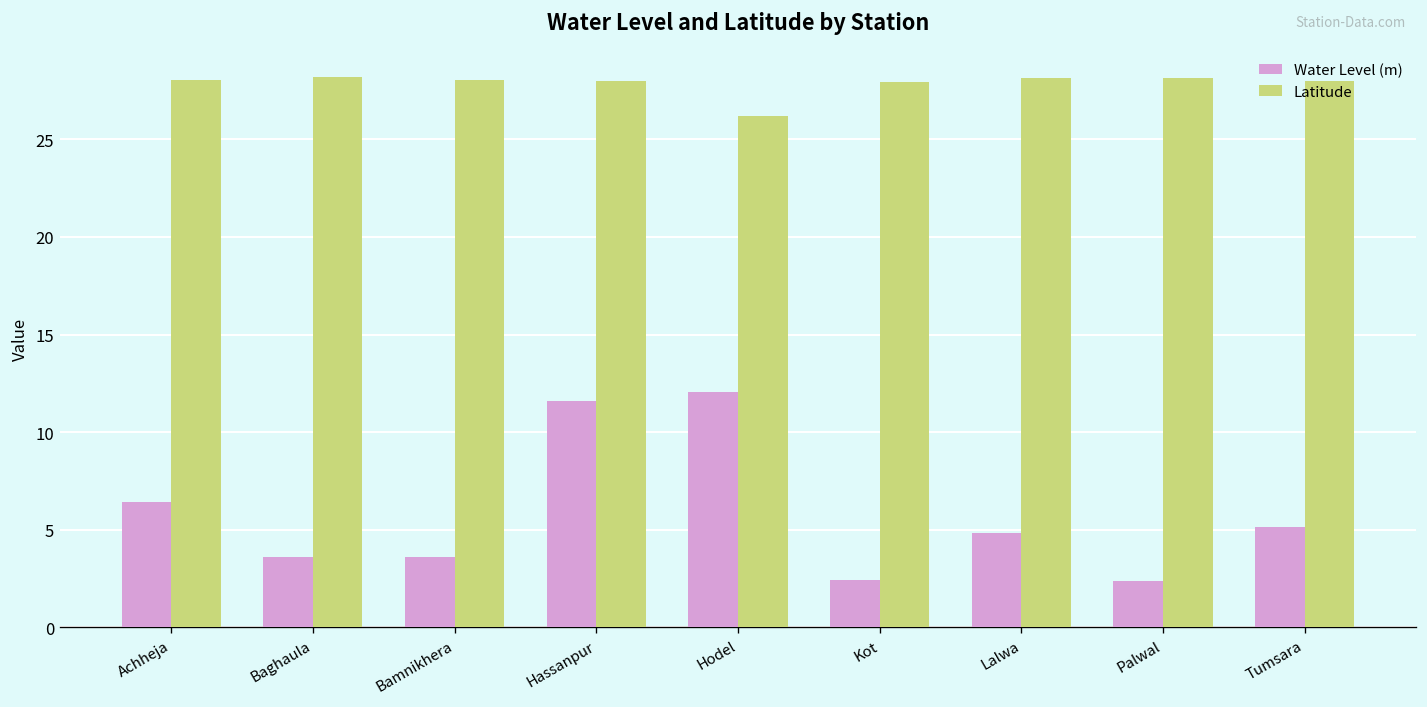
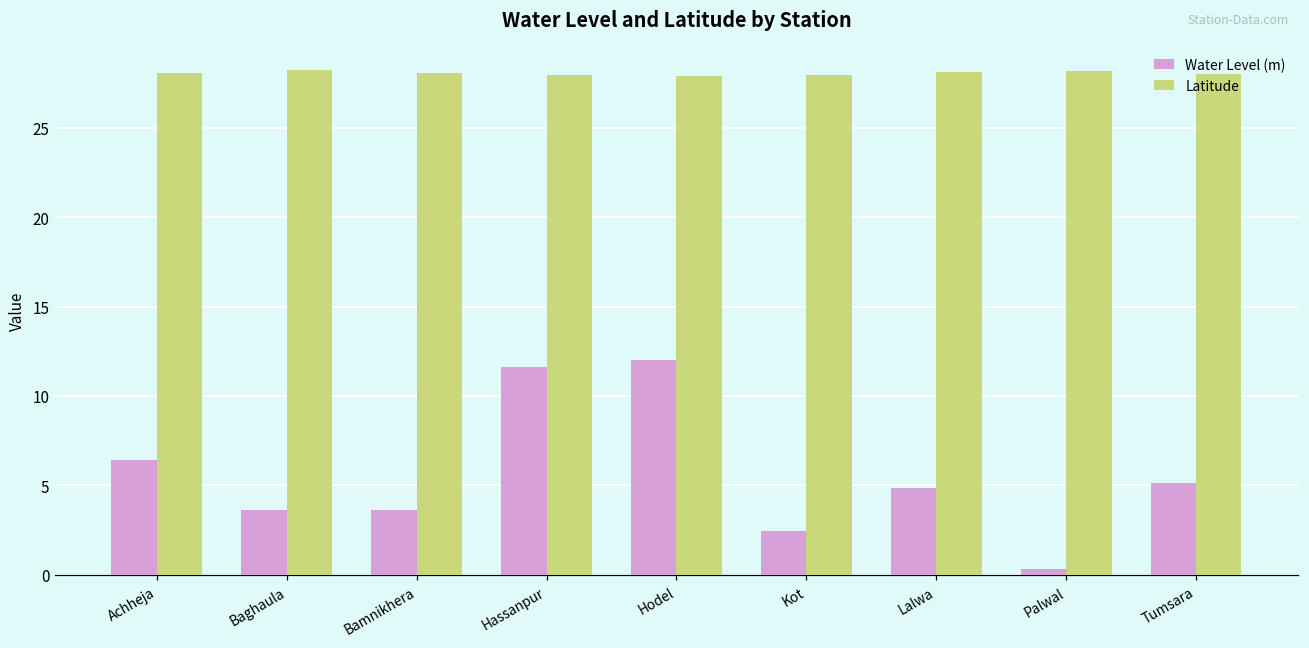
  {
    "Water Level (m)": {
      "Achheja": 6.4,
      "Baghaula": 3.6,
      "Bamnikhera": 3.6,
      "Hassanpur": 11.6,
      "Hodel": 12.0,
      "Kot": 2.4,
      "Lalwa": 4.9,
-     "Palwal": 2.4,
+     "Palwal": 0.4,
      "Tumsara": 5.2
    },
    "Latitude": {
      "Achheja": 28.0,
      "Baghaula": 28.2,
      "Bamnikhera": 28.1,
      "Hassanpur": 28.0,
-     "Hodel": 26.2,
+     "Hodel": 27.9,
      "Kot": 28.0,
      "Lalwa": 28.1,
      "Palwal": 28.2,
      "Tumsara": 28.0
    }
  }
